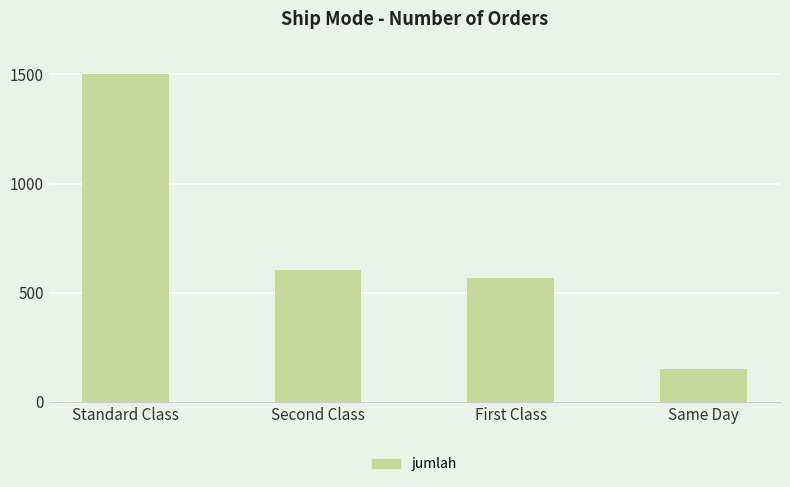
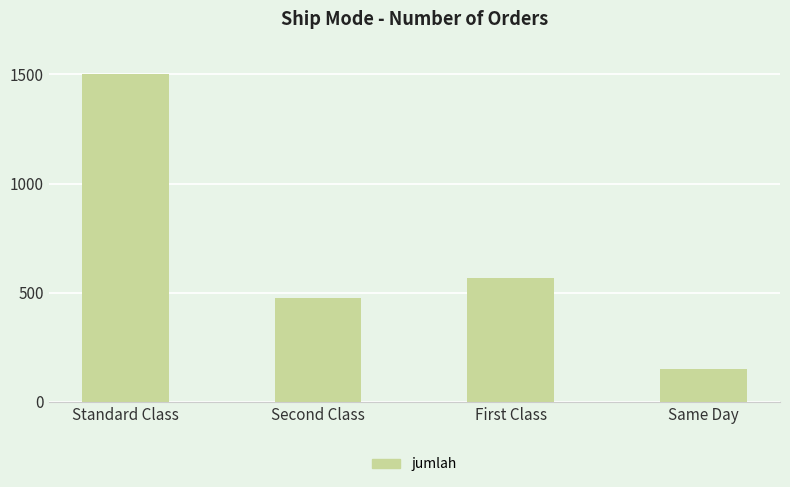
  {
    "Standard Class": 1500,
-   "Second Class": 600,
+   "Second Class": 480,
    "First Class": 570,
    "Same Day": 150
  }
